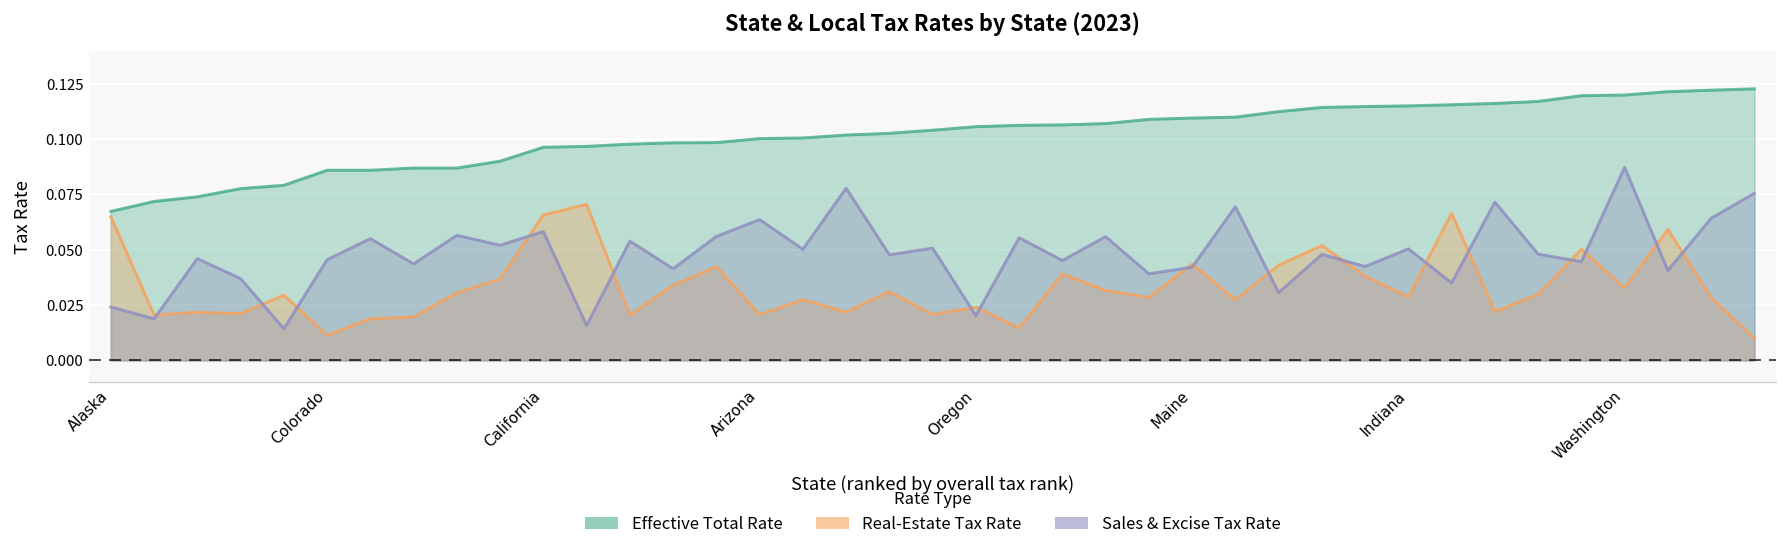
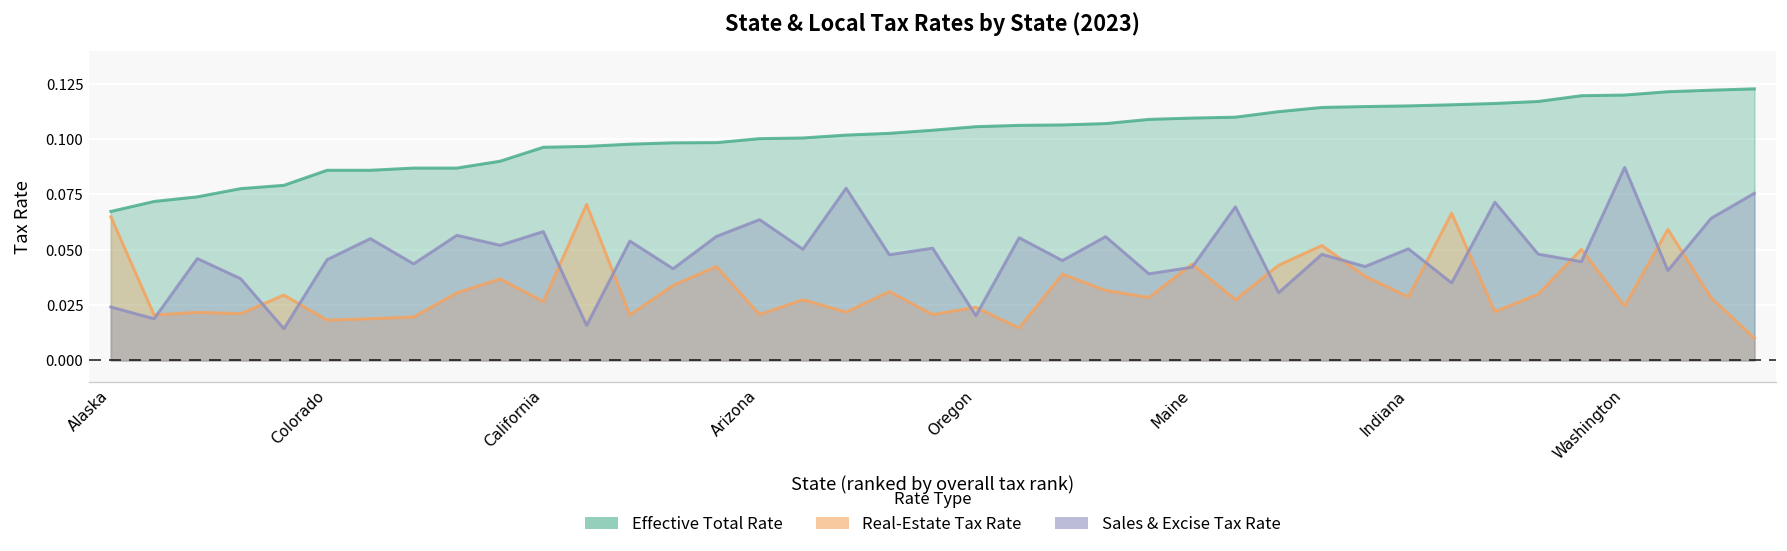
  {
    "Real-Estate Tax Rate": {
      "Alaska": 0.065,
-     "Colorado": 0.011,
-     "California": 0.066,
+     "Colorado": 0.018,
+     "California": 0.027,
      "Arizona": 0.021,
      "Oregon": 0.024,
      "Indiana": 0.029,
-     "Washington": 0.033
+     "Washington": 0.025
    }
  }
